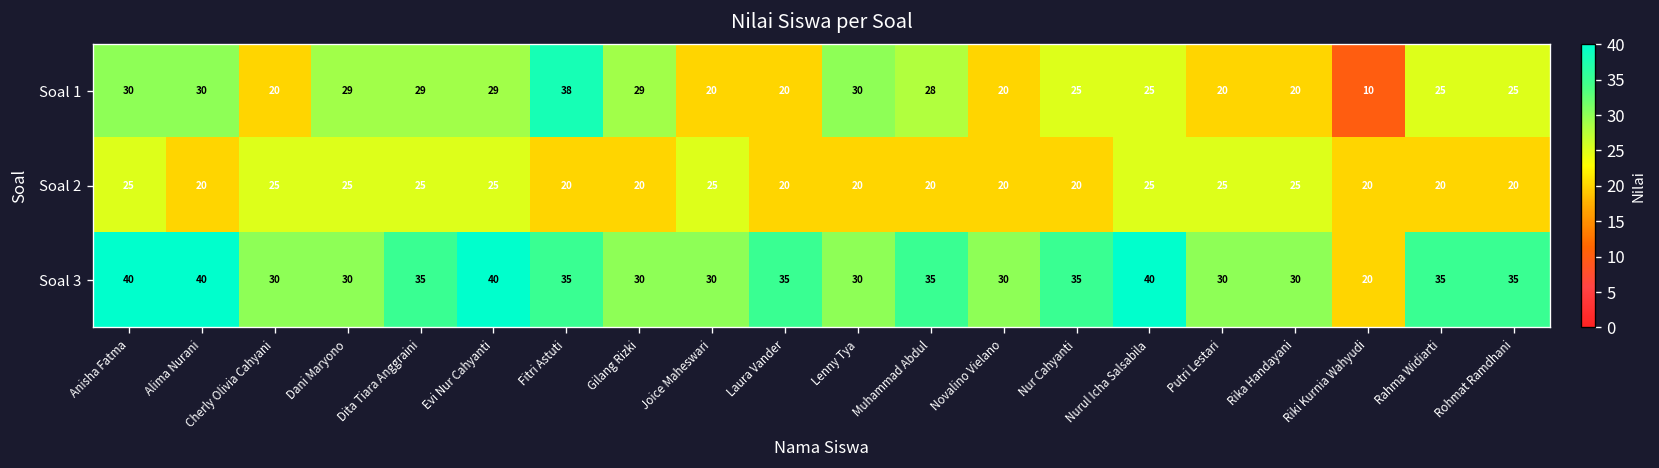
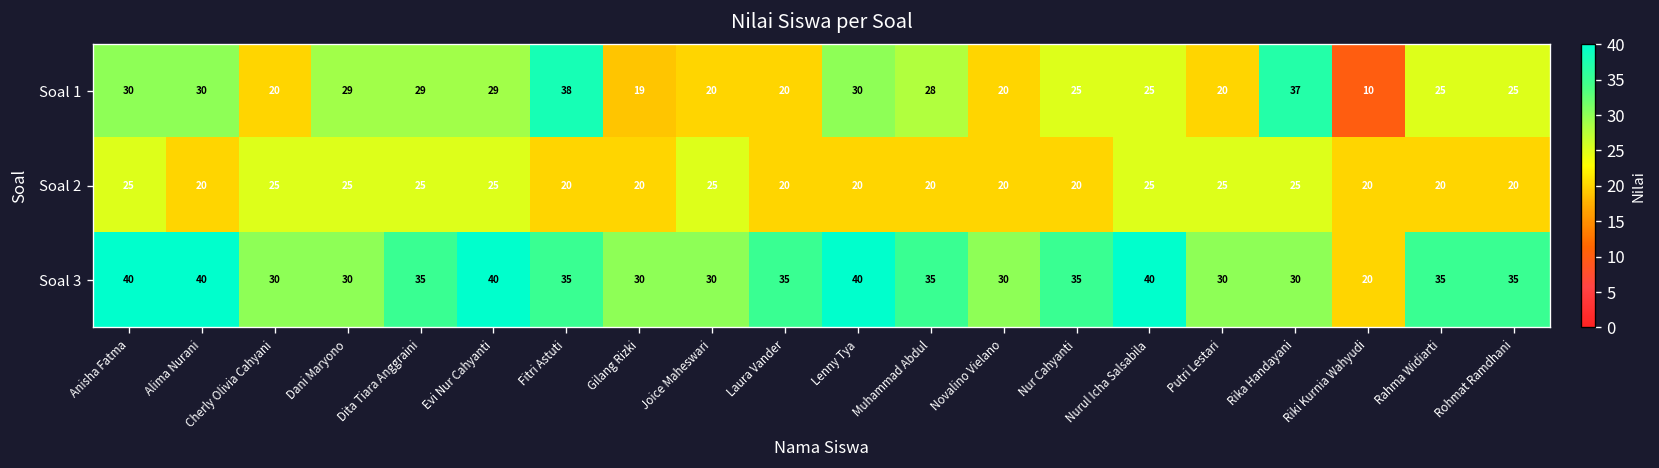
  {
    "Soal 1": {
      "Anisha Fatma": 30,
      "Alima Nurani": 30,
      "Cherly Olivia Cahyani": 20,
      "Dani Maryono": 29,
      "Dita Tiara Anggraini": 29,
      "Evi Nur Cahyanti": 29,
      "Fitri Astuti": 38,
-     "Gilang Rizki": 29,
+     "Gilang Rizki": 19,
      "Joice Maheswari": 20,
      "Laura Vander": 20,
      "Lenny Tya": 30,
      "Muhammad Abdul": 28,
      "Novalino Vielano": 20,
      "Nur Cahyanti": 25,
      "Nurul Icha Salsabila": 25,
      "Putri Lestari": 20,
-     "Rika Handayani": 20,
+     "Rika Handayani": 37,
      "Riki Kurnia Wahyudi": 10,
      "Rahma Widiarti": 25,
      "Rohmat Ramdhani": 25
    },
    "Soal 2": {
      "Anisha Fatma": 25,
      "Alima Nurani": 20,
      "Cherly Olivia Cahyani": 25,
      "Dani Maryono": 25,
      "Dita Tiara Anggraini": 25,
      "Evi Nur Cahyanti": 25,
      "Fitri Astuti": 20,
      "Gilang Rizki": 20,
      "Joice Maheswari": 25,
      "Laura Vander": 20,
      "Lenny Tya": 20,
      "Muhammad Abdul": 20,
      "Novalino Vielano": 20,
      "Nur Cahyanti": 20,
      "Nurul Icha Salsabila": 25,
      "Putri Lestari": 25,
      "Rika Handayani": 25,
      "Riki Kurnia Wahyudi": 20,
      "Rahma Widiarti": 20,
      "Rohmat Ramdhani": 20
    },
    "Soal 3": {
      "Anisha Fatma": 40,
      "Alima Nurani": 40,
      "Cherly Olivia Cahyani": 30,
      "Dani Maryono": 30,
      "Dita Tiara Anggraini": 35,
      "Evi Nur Cahyanti": 40,
      "Fitri Astuti": 35,
      "Gilang Rizki": 30,
      "Joice Maheswari": 30,
      "Laura Vander": 35,
-     "Lenny Tya": 30,
+     "Lenny Tya": 40,
      "Muhammad Abdul": 35,
      "Novalino Vielano": 30,
      "Nur Cahyanti": 35,
      "Nurul Icha Salsabila": 40,
      "Putri Lestari": 30,
      "Rika Handayani": 30,
      "Riki Kurnia Wahyudi": 20,
      "Rahma Widiarti": 35,
      "Rohmat Ramdhani": 35
    }
  }
